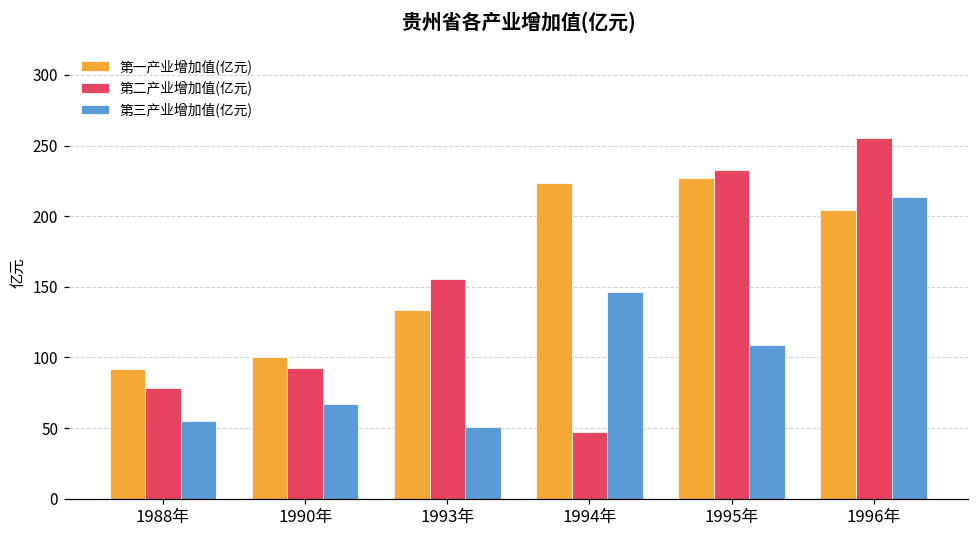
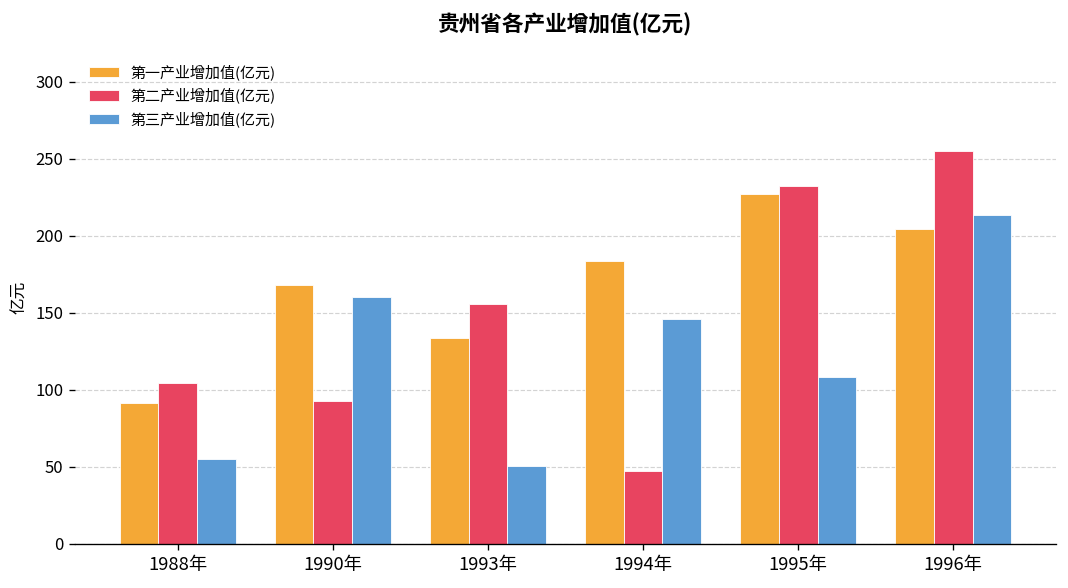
  {
    "第一产业增加值(亿元)": {
      "1988年": 92,
-     "1990年": 100,
+     "1990年": 168,
      "1993年": 133,
-     "1994年": 223,
+     "1994年": 184,
      "1995年": 227,
      "1996年": 204
    },
    "第二产业增加值(亿元)": {
-     "1988年": 79,
+     "1988年": 105,
      "1990年": 93,
      "1993年": 155,
      "1994年": 47,
      "1995年": 233,
      "1996年": 255
    },
    "第三产业增加值(亿元)": {
      "1988年": 55,
-     "1990年": 67,
+     "1990年": 160,
      "1993年": 51,
      "1994年": 146,
      "1995年": 109,
      "1996年": 214
    }
  }
